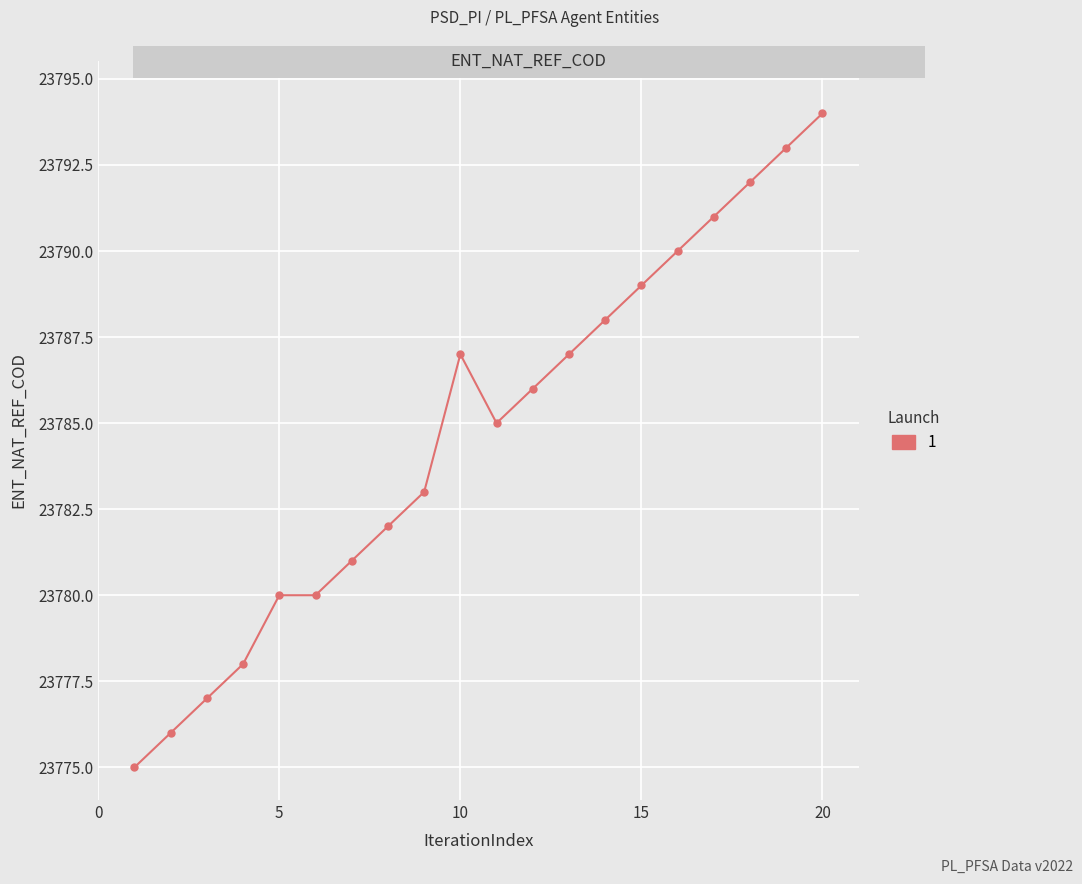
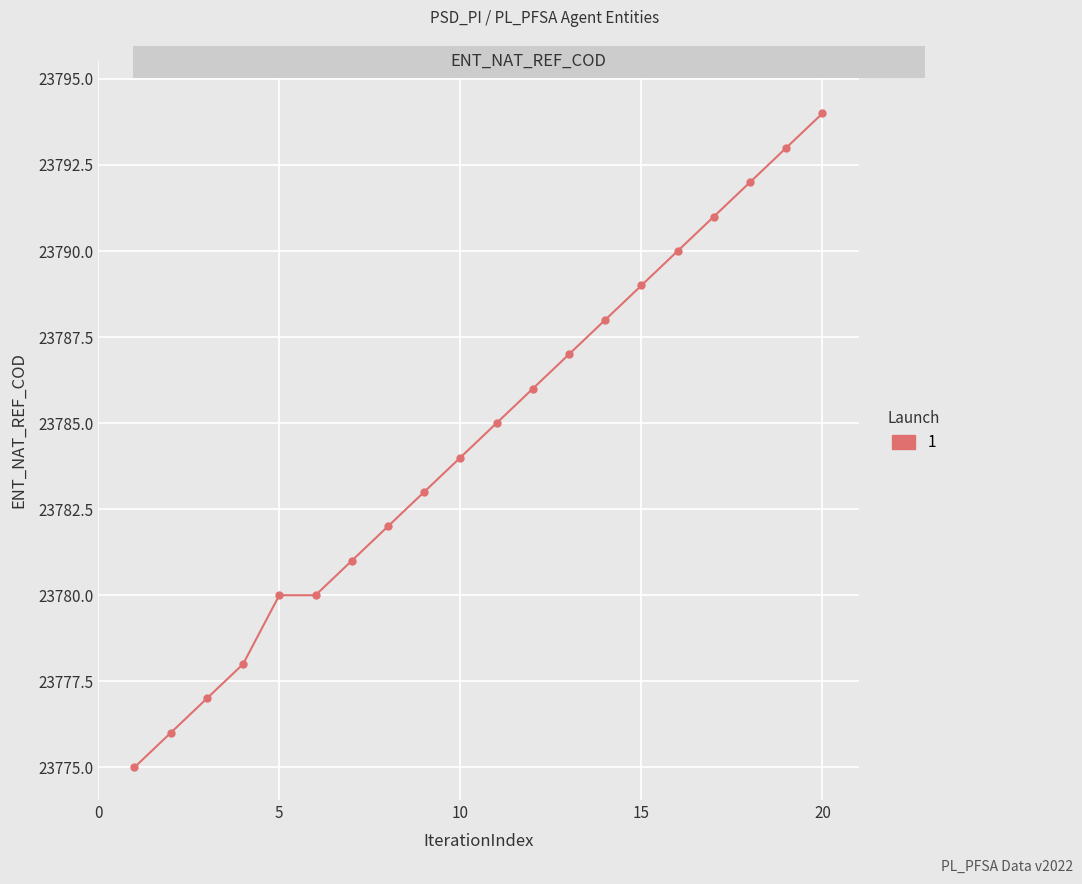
  {
    "5": 23780,
-   "10": 23787,
+   "10": 23784,
    "15": 23789,
    "20": 23794
  }
